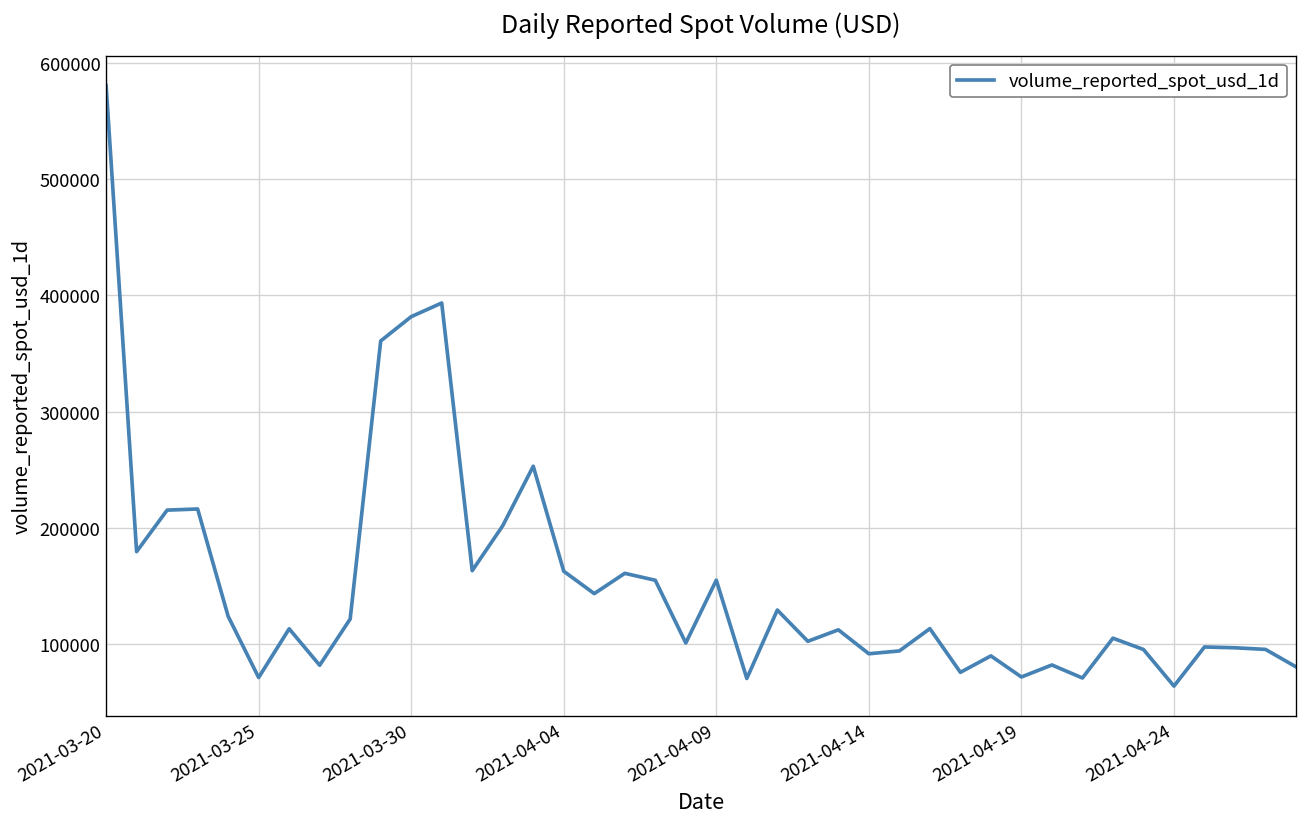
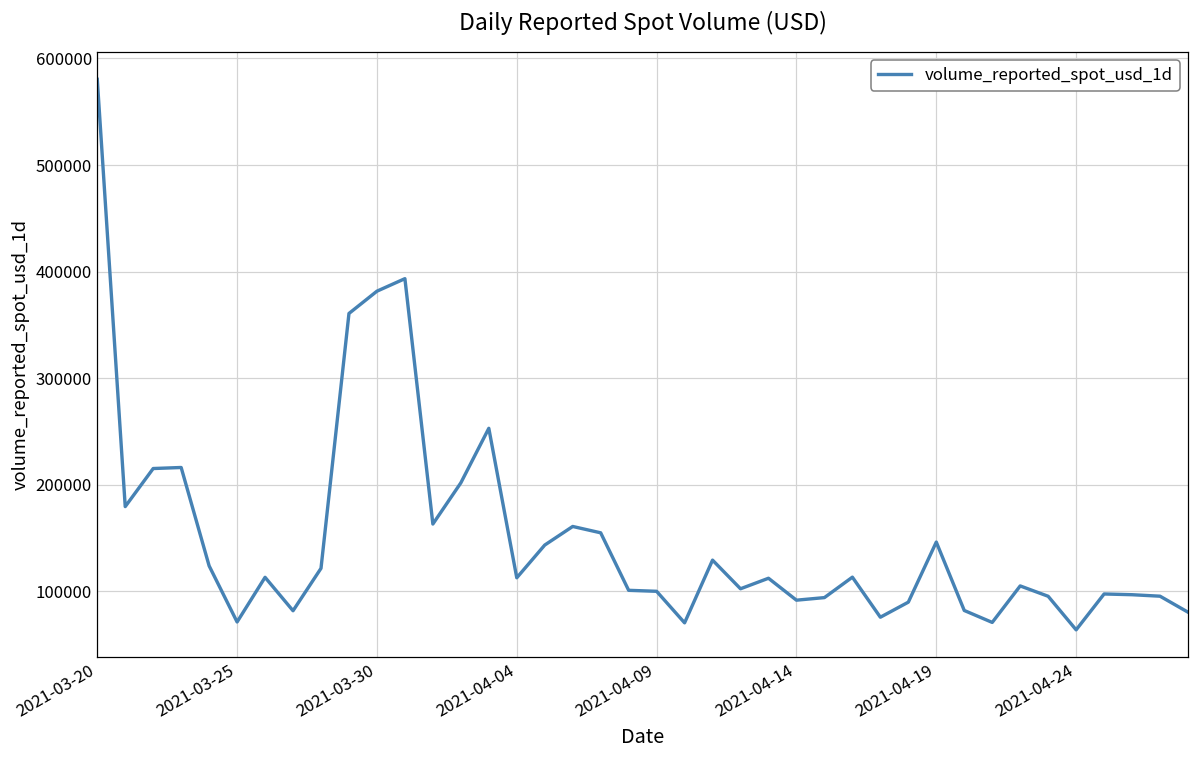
  {
    "2021-03-20": 580000,
    "2021-03-25": 70000,
    "2021-03-30": 380000,
-   "2021-04-04": 160000,
-   "2021-04-09": 150000,
+   "2021-04-04": 110000,
+   "2021-04-09": 100000,
    "2021-04-14": 90000,
-   "2021-04-19": 70000,
+   "2021-04-19": 150000,
    "2021-04-24": 60000
  }
